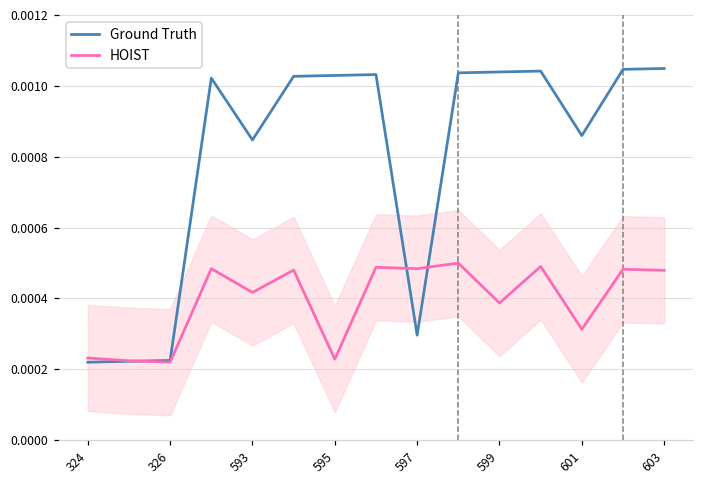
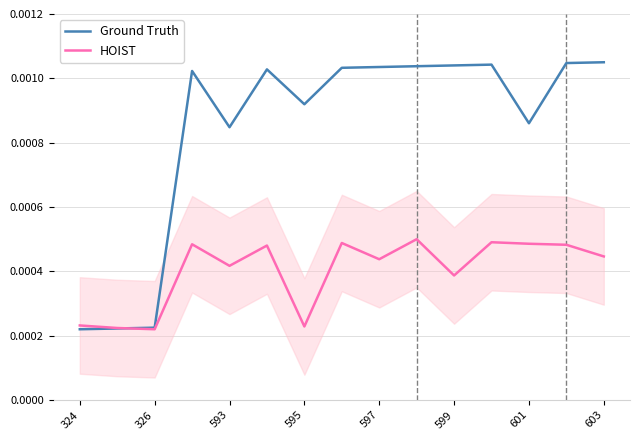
  {
    "Ground Truth": {
      "324": 0.00022,
      "593": 0.00085,
-     "595": 0.00103,
-     "597": 0.00030,
+     "595": 0.00092,
+     "597": 0.00104,
      "599": 0.00104,
      "601": 0.00086,
      "603": 0.00105
    },
    "HOIST": {
      "324": 0.00023,
      "593": 0.00042,
      "595": 0.00023,
-     "597": 0.00048,
+     "597": 0.00044,
      "599": 0.00039,
-     "601": 0.00031,
-     "603": 0.00048
+     "601": 0.00049,
+     "603": 0.00045
    }
  }
